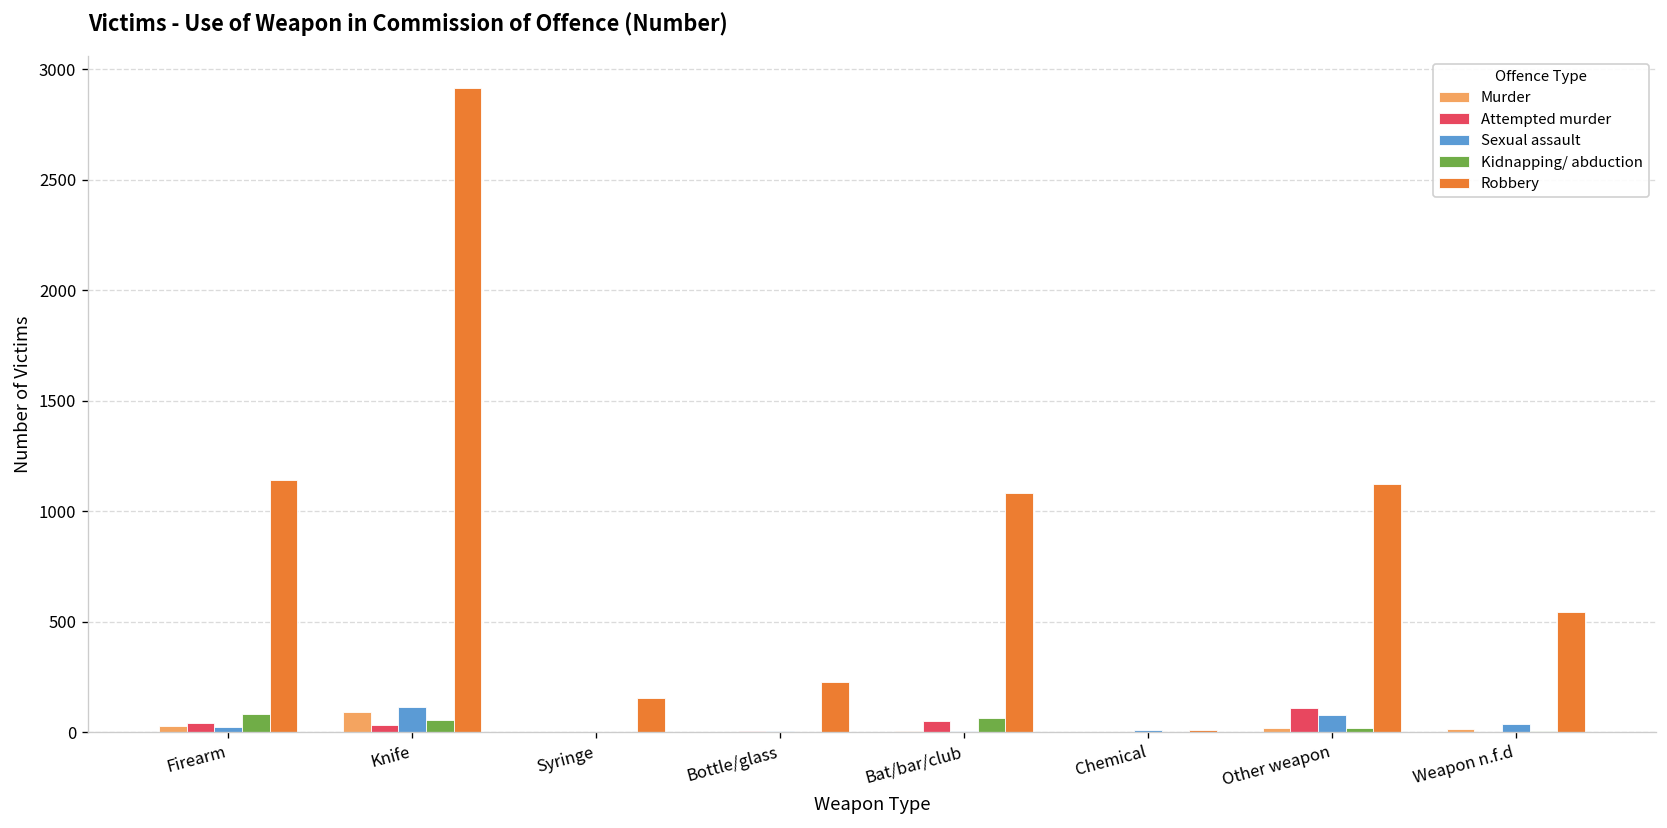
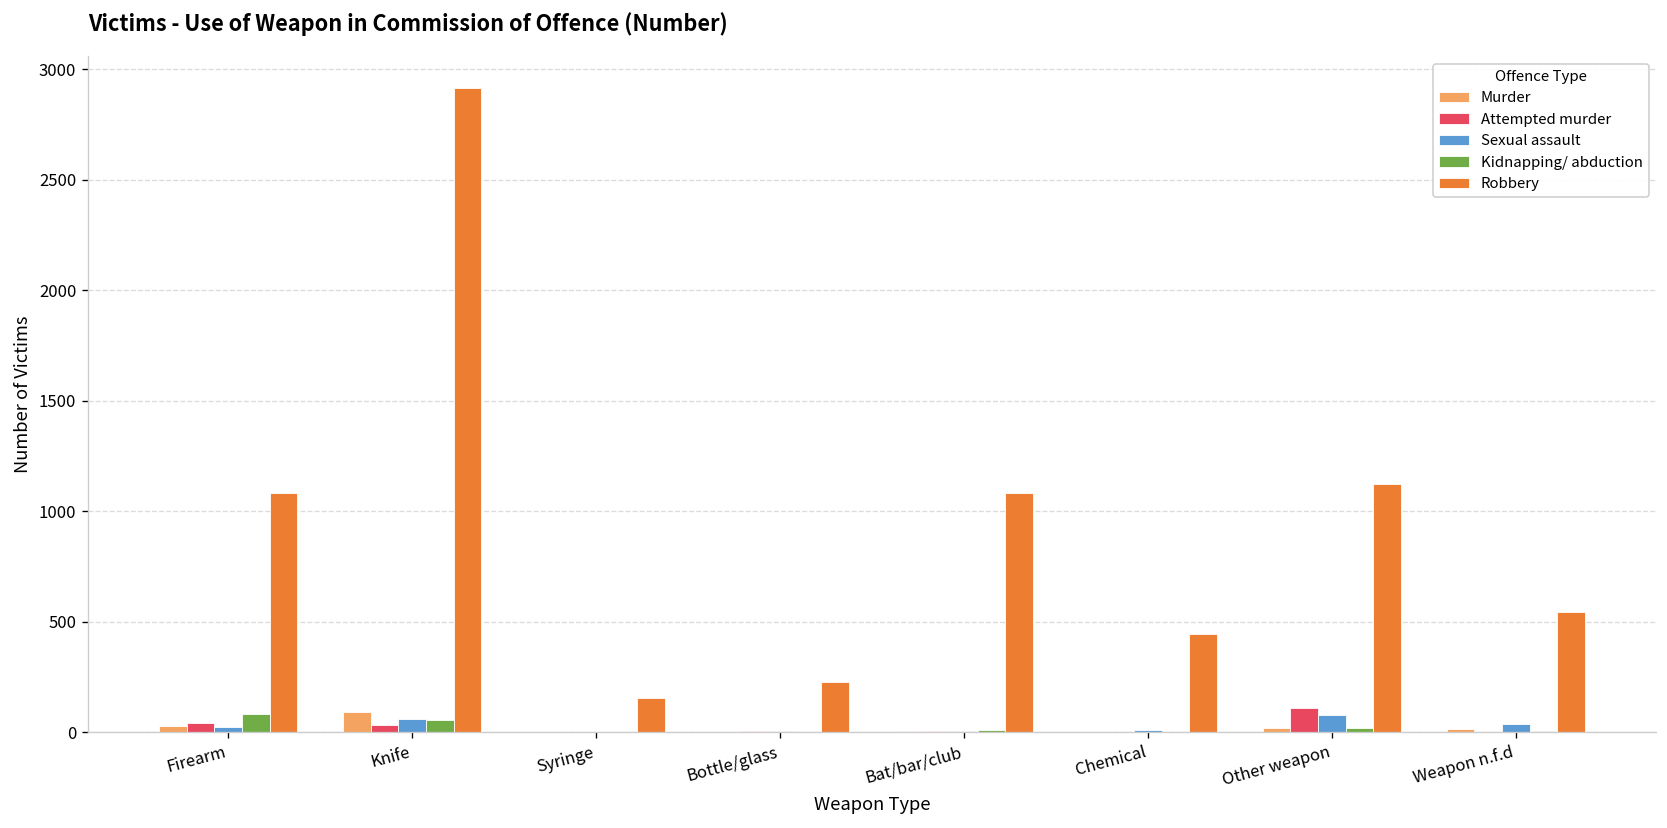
  {
    "Murder": {
      "Firearm": 30,
      "Knife": 90,
      "Syringe": 0,
      "Bottle/glass": 0,
      "Other weapon": 20,
      "Weapon n.f.d": 20
    },
    "Attempted murder": {
      "Firearm": 40,
      "Knife": 40,
      "Syringe": 0,
-     "Bat/bar/club": 50,
+     "Bat/bar/club": 10,
      "Other weapon": 110,
      "Weapon n.f.d": 0
    },
    "Sexual assault": {
      "Firearm": 20,
-     "Knife": 120,
+     "Knife": 60,
      "Syringe": 0,
      "Other weapon": 80,
      "Weapon n.f.d": 40
    },
    "Kidnapping/ abduction": {
      "Firearm": 80,
      "Knife": 60,
      "Syringe": 0,
      "Bottle/glass": 0,
-     "Bat/bar/club": 60,
+     "Bat/bar/club": 10,
      "Chemical": 0,
      "Other weapon": 20
    },
    "Robbery": {
-     "Firearm": 1140,
+     "Firearm": 1080,
      "Knife": 2910,
      "Syringe": 160,
      "Bottle/glass": 230,
      "Bat/bar/club": 1090,
-     "Chemical": 10,
+     "Chemical": 440,
      "Other weapon": 1120,
      "Weapon n.f.d": 540
    }
  }
